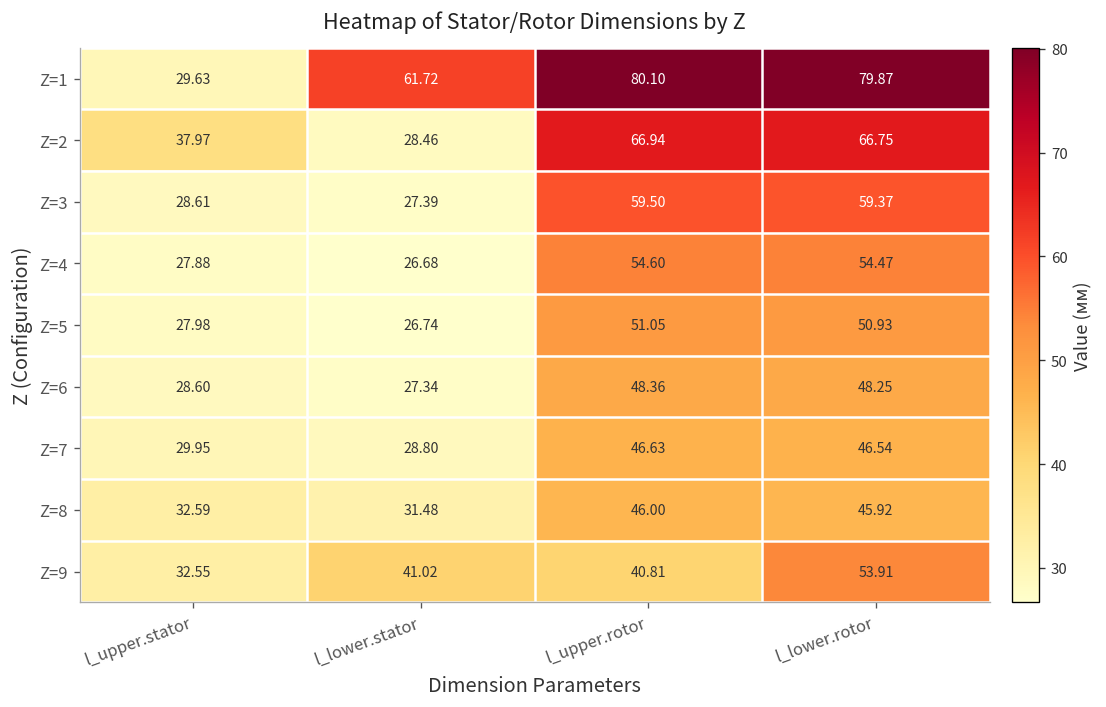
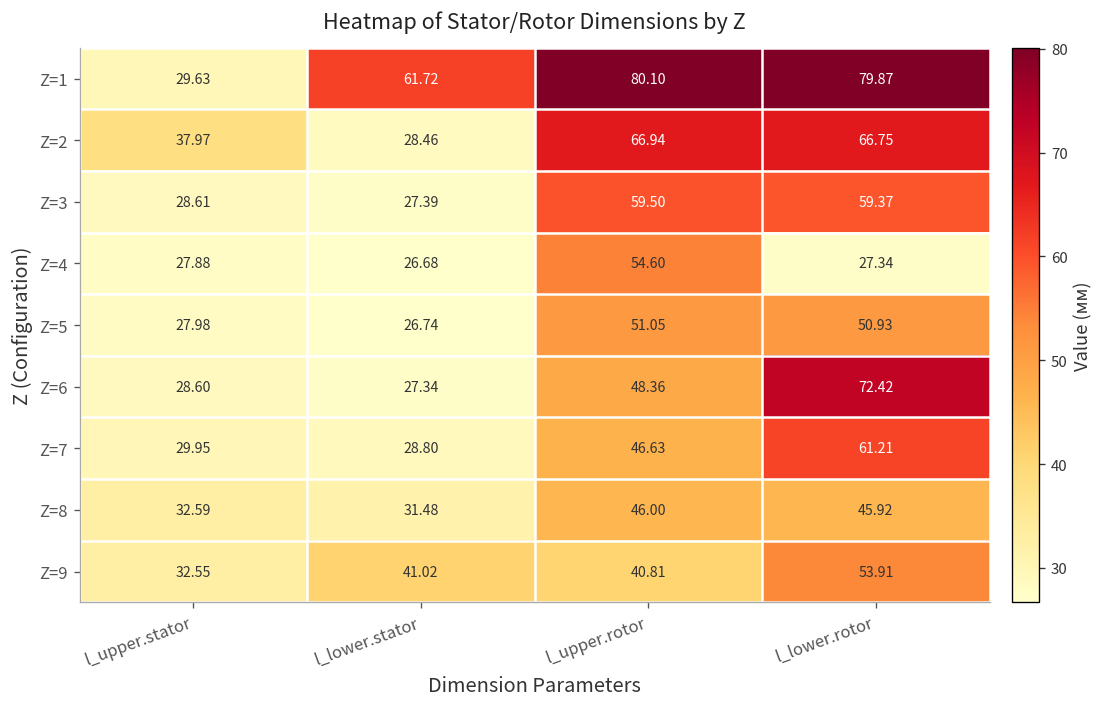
  {
    "Z=1": {
      "l_upper.stator": 29.63,
      "l_lower.stator": 61.72,
      "l_upper.rotor": 80.10,
      "l_lower.rotor": 79.87
    },
    "Z=2": {
      "l_upper.stator": 37.97,
      "l_lower.stator": 28.46,
      "l_upper.rotor": 66.94,
      "l_lower.rotor": 66.75
    },
    "Z=3": {
      "l_upper.stator": 28.61,
      "l_lower.stator": 27.39,
      "l_upper.rotor": 59.50,
      "l_lower.rotor": 59.37
    },
    "Z=4": {
      "l_upper.stator": 27.88,
      "l_lower.stator": 26.68,
      "l_upper.rotor": 54.60,
-     "l_lower.rotor": 54.47
+     "l_lower.rotor": 27.34
    },
    "Z=5": {
      "l_upper.stator": 27.98,
      "l_lower.stator": 26.74,
      "l_upper.rotor": 51.05,
      "l_lower.rotor": 50.93
    },
    "Z=6": {
      "l_upper.stator": 28.60,
      "l_lower.stator": 27.34,
      "l_upper.rotor": 48.36,
-     "l_lower.rotor": 48.25
+     "l_lower.rotor": 72.42
    },
    "Z=7": {
      "l_upper.stator": 29.95,
      "l_lower.stator": 28.80,
      "l_upper.rotor": 46.63,
-     "l_lower.rotor": 46.54
+     "l_lower.rotor": 61.21
    },
    "Z=8": {
      "l_upper.stator": 32.59,
      "l_lower.stator": 31.48,
      "l_upper.rotor": 46.00,
      "l_lower.rotor": 45.92
    },
    "Z=9": {
      "l_upper.stator": 32.55,
      "l_lower.stator": 41.02,
      "l_upper.rotor": 40.81,
      "l_lower.rotor": 53.91
    }
  }
